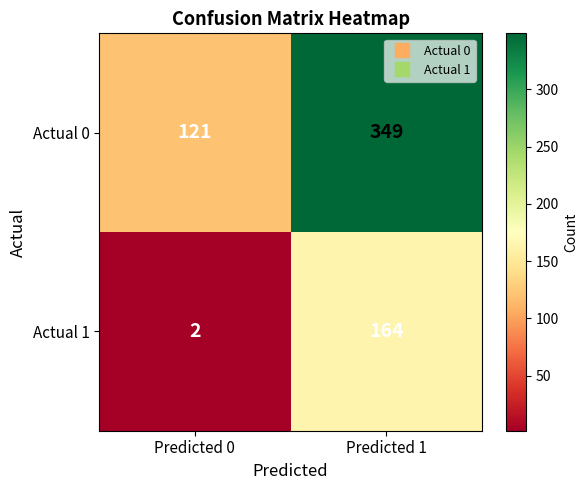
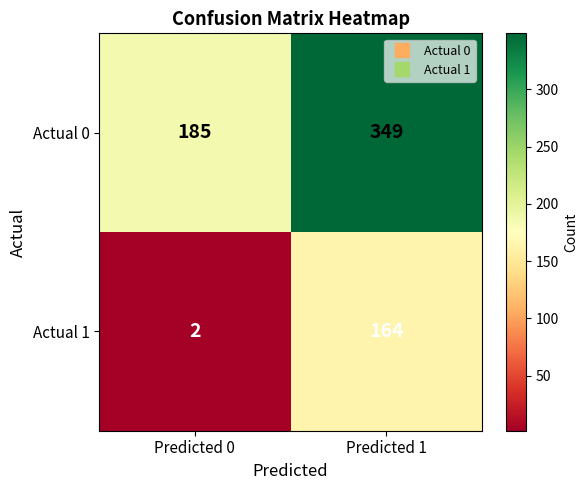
  {
    "Actual 0": {
-     "Predicted 0": 121,
+     "Predicted 0": 185,
      "Predicted 1": 349
    },
    "Actual 1": {
      "Predicted 0": 2,
      "Predicted 1": 164
    }
  }
